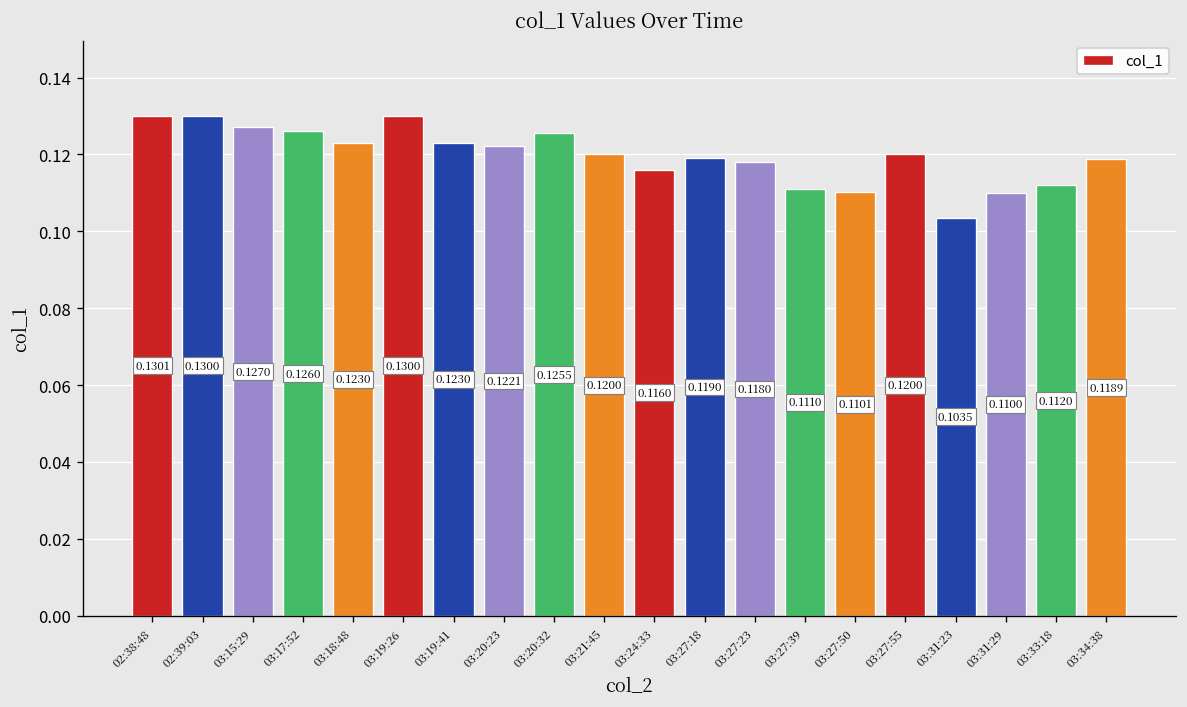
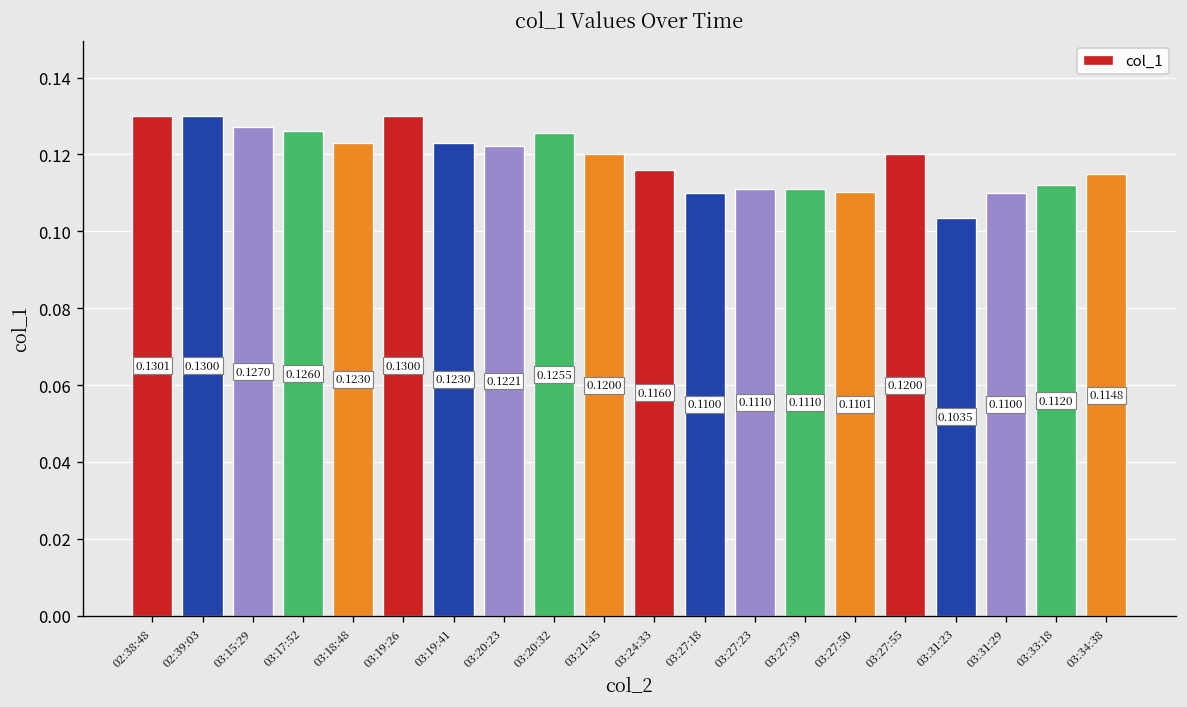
  {
-   "03:27:18": 0.1190,
-   "03:27:23": 0.1180,
-   "03:34:38": 0.1189
+   "03:27:18": 0.1100,
+   "03:27:23": 0.1110,
+   "03:34:38": 0.1148
  }
